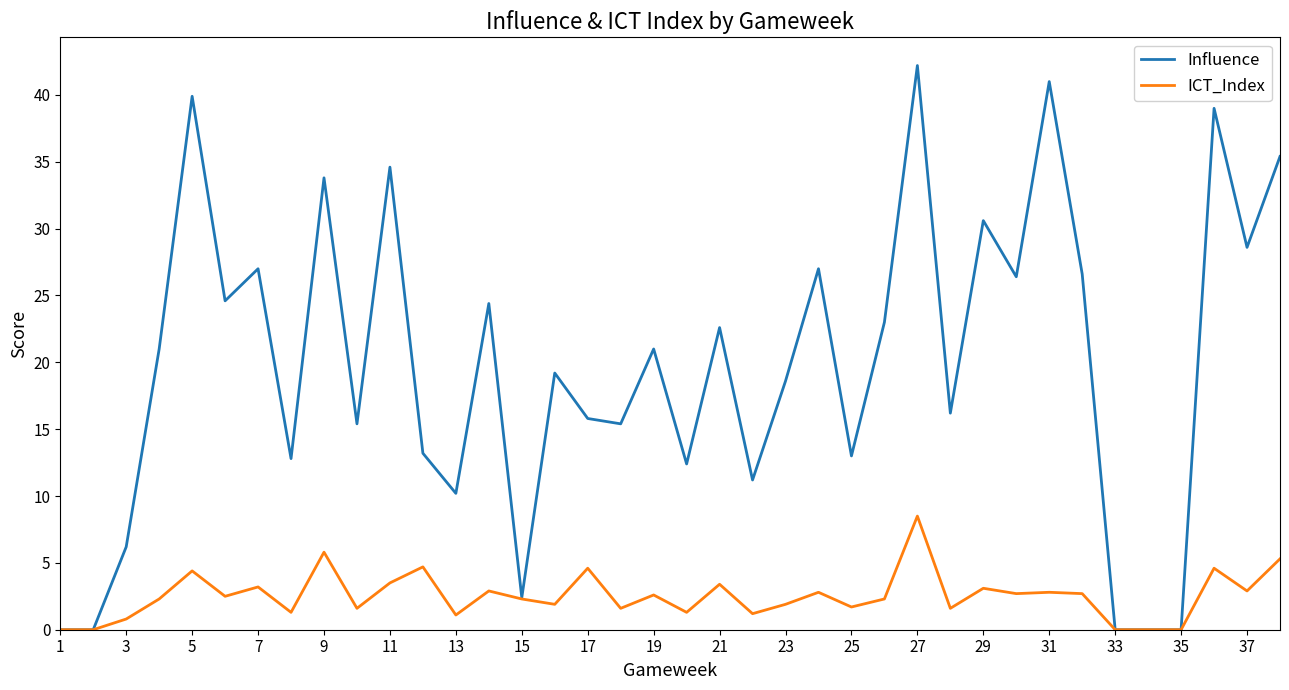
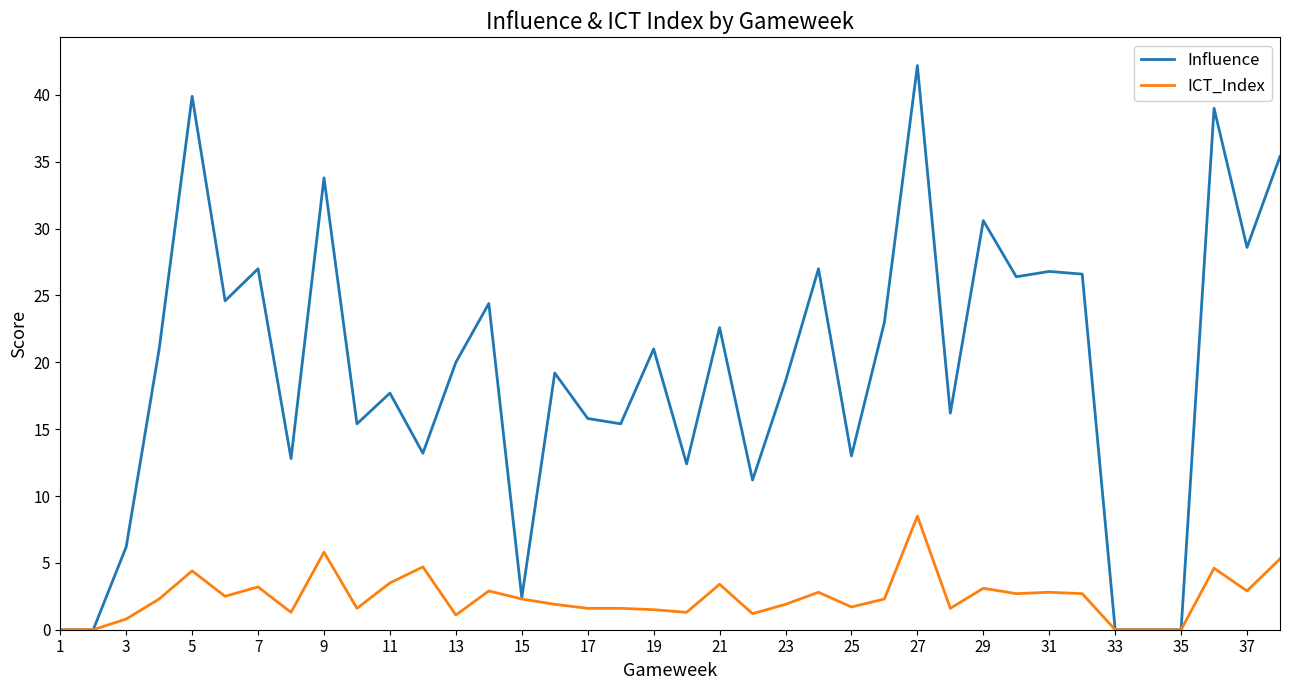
  {
    "Influence": {
      "3": 6.2,
      "5": 39.9,
      "7": 27.0,
      "9": 33.8,
-     "11": 34.6,
-     "13": 10.2,
+     "11": 17.7,
+     "13": 20.0,
      "17": 15.8,
      "19": 21.0,
      "21": 22.6,
      "23": 18.6,
      "25": 13.0,
      "27": 42.2,
      "29": 30.6,
-     "31": 41.0,
+     "31": 26.8,
      "37": 28.6
    },
    "ICT_Index": {
      "3": 0.8,
      "5": 4.4,
      "7": 3.2,
      "9": 5.8,
      "11": 3.5,
      "13": 1.1,
-     "17": 4.6,
-     "19": 2.6,
+     "17": 1.6,
+     "19": 1.5,
      "21": 3.4,
      "23": 1.9,
      "25": 1.7,
      "27": 8.5,
      "29": 3.1,
      "31": 2.8,
      "37": 2.9
    }
  }
